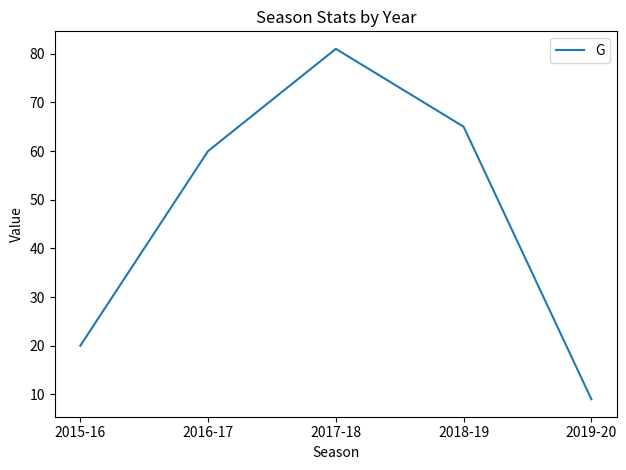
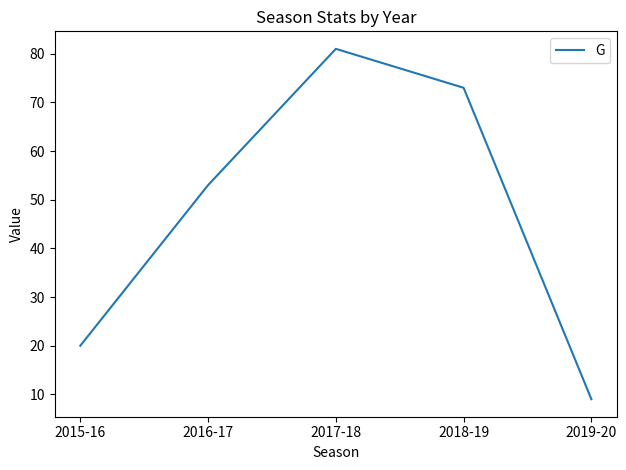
  {
    "2015-16": 20,
-   "2016-17": 60,
+   "2016-17": 53,
    "2017-18": 81,
-   "2018-19": 65,
+   "2018-19": 73,
    "2019-20": 9
  }
